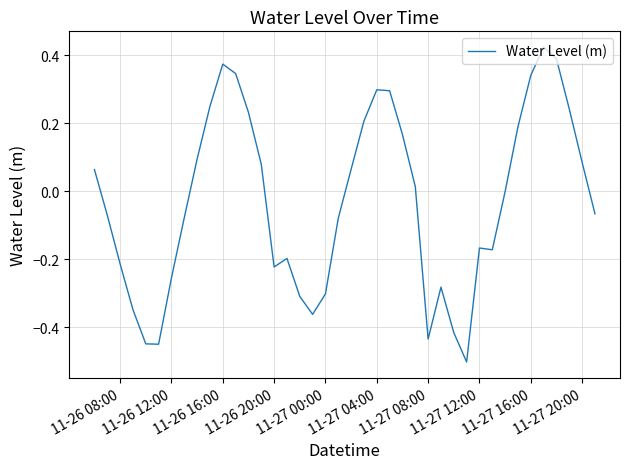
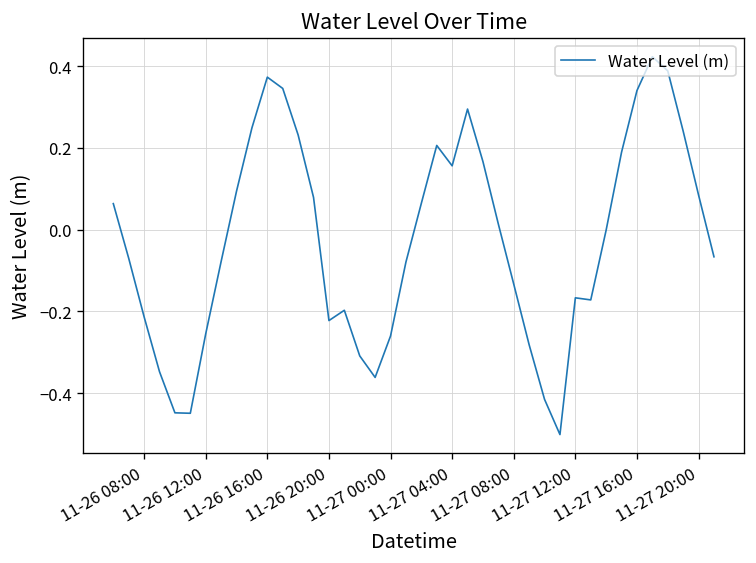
  {
    "11-26 08:00": -0.21,
    "11-26 12:00": -0.26,
    "11-26 16:00": 0.37,
    "11-26 20:00": -0.22,
-   "11-27 00:00": -0.30,
-   "11-27 04:00": 0.30,
-   "11-27 08:00": -0.43,
+   "11-27 00:00": -0.26,
+   "11-27 04:00": 0.16,
+   "11-27 08:00": -0.13,
    "11-27 12:00": -0.17,
    "11-27 16:00": 0.34,
    "11-27 20:00": 0.08
  }
